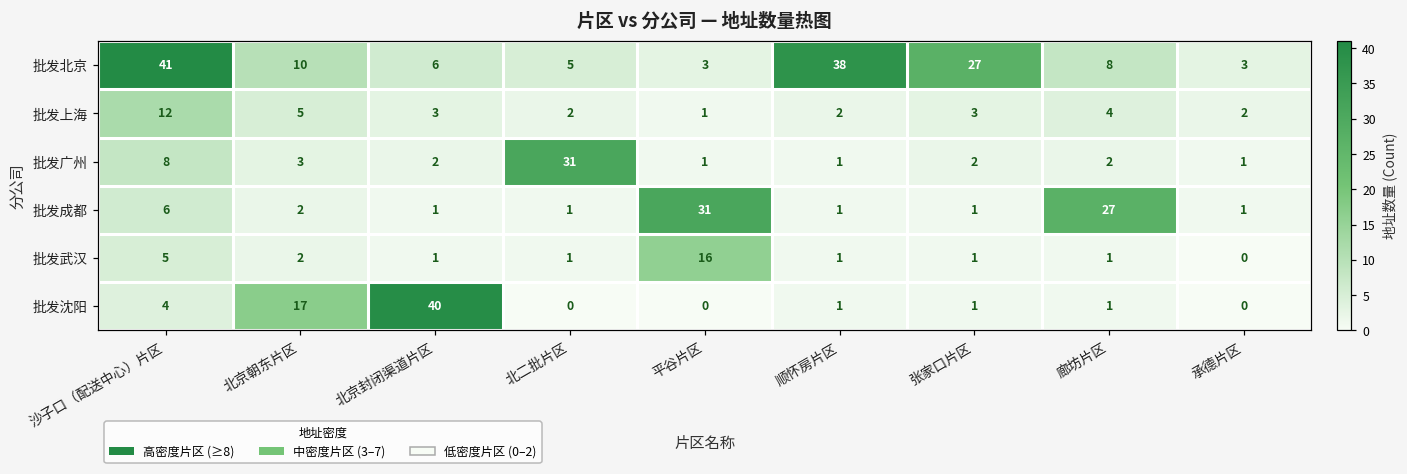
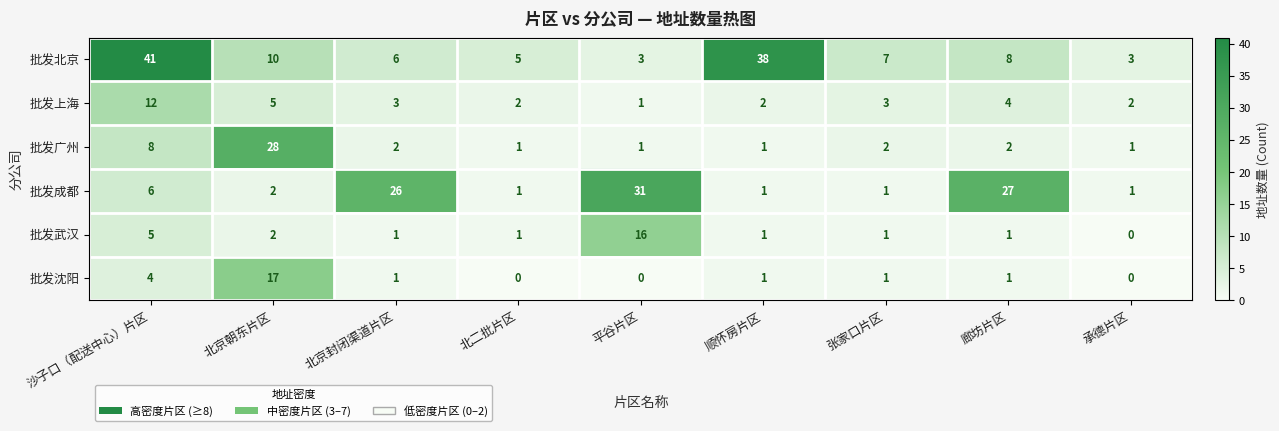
  {
    "批发北京": {
      "沙子口（配送中心）片区": 41,
      "北京朝东片区": 10,
      "北京封闭渠道片区": 6,
      "北二批片区": 5,
      "平谷片区": 3,
      "顺怀房片区": 38,
-     "张家口片区": 27,
+     "张家口片区": 7,
      "廊坊片区": 8,
      "承德片区": 3
    },
    "批发上海": {
      "沙子口（配送中心）片区": 12,
      "北京朝东片区": 5,
      "北京封闭渠道片区": 3,
      "北二批片区": 2,
      "平谷片区": 1,
      "顺怀房片区": 2,
      "张家口片区": 3,
      "廊坊片区": 4,
      "承德片区": 2
    },
    "批发广州": {
      "沙子口（配送中心）片区": 8,
-     "北京朝东片区": 3,
+     "北京朝东片区": 28,
      "北京封闭渠道片区": 2,
-     "北二批片区": 31,
+     "北二批片区": 1,
      "平谷片区": 1,
      "顺怀房片区": 1,
      "张家口片区": 2,
      "廊坊片区": 2,
      "承德片区": 1
    },
    "批发成都": {
      "沙子口（配送中心）片区": 6,
      "北京朝东片区": 2,
-     "北京封闭渠道片区": 1,
+     "北京封闭渠道片区": 26,
      "北二批片区": 1,
      "平谷片区": 31,
      "顺怀房片区": 1,
      "张家口片区": 1,
      "廊坊片区": 27,
      "承德片区": 1
    },
    "批发武汉": {
      "沙子口（配送中心）片区": 5,
      "北京朝东片区": 2,
      "北京封闭渠道片区": 1,
      "北二批片区": 1,
      "平谷片区": 16,
      "顺怀房片区": 1,
      "张家口片区": 1,
      "廊坊片区": 1,
      "承德片区": 0
    },
    "批发沈阳": {
      "沙子口（配送中心）片区": 4,
      "北京朝东片区": 17,
-     "北京封闭渠道片区": 40,
+     "北京封闭渠道片区": 1,
      "北二批片区": 0,
      "平谷片区": 0,
      "顺怀房片区": 1,
      "张家口片区": 1,
      "廊坊片区": 1,
      "承德片区": 0
    }
  }
